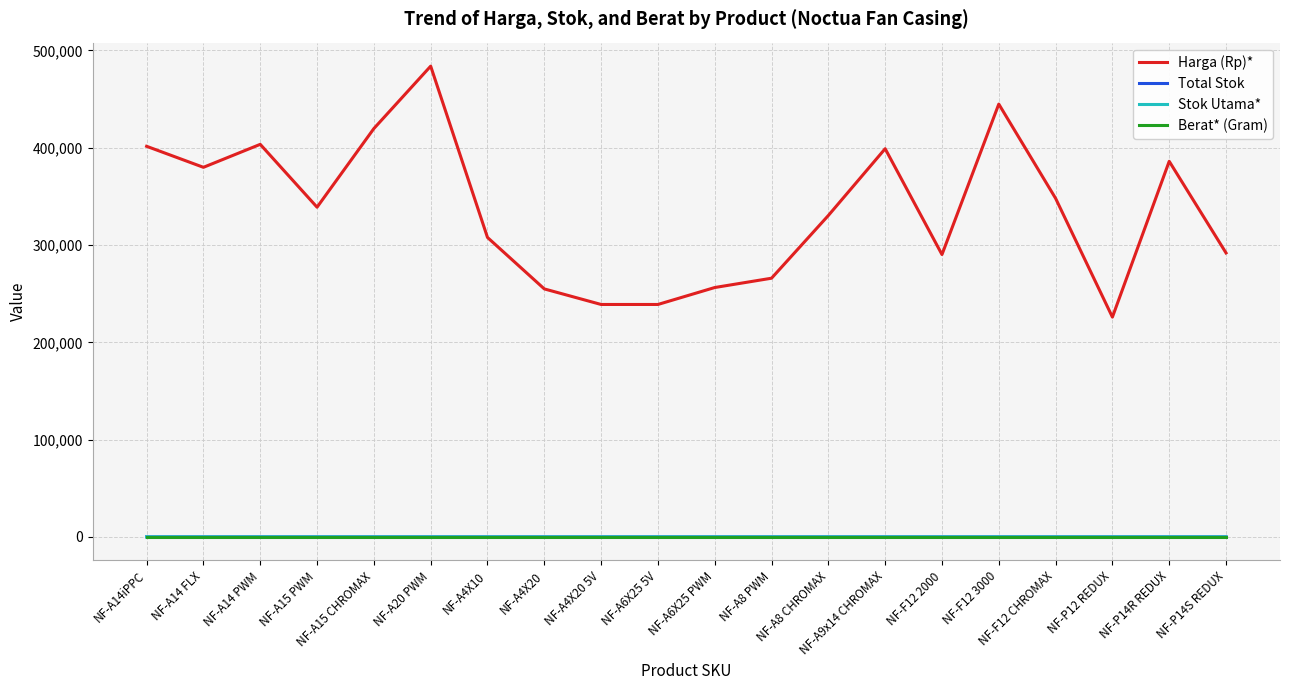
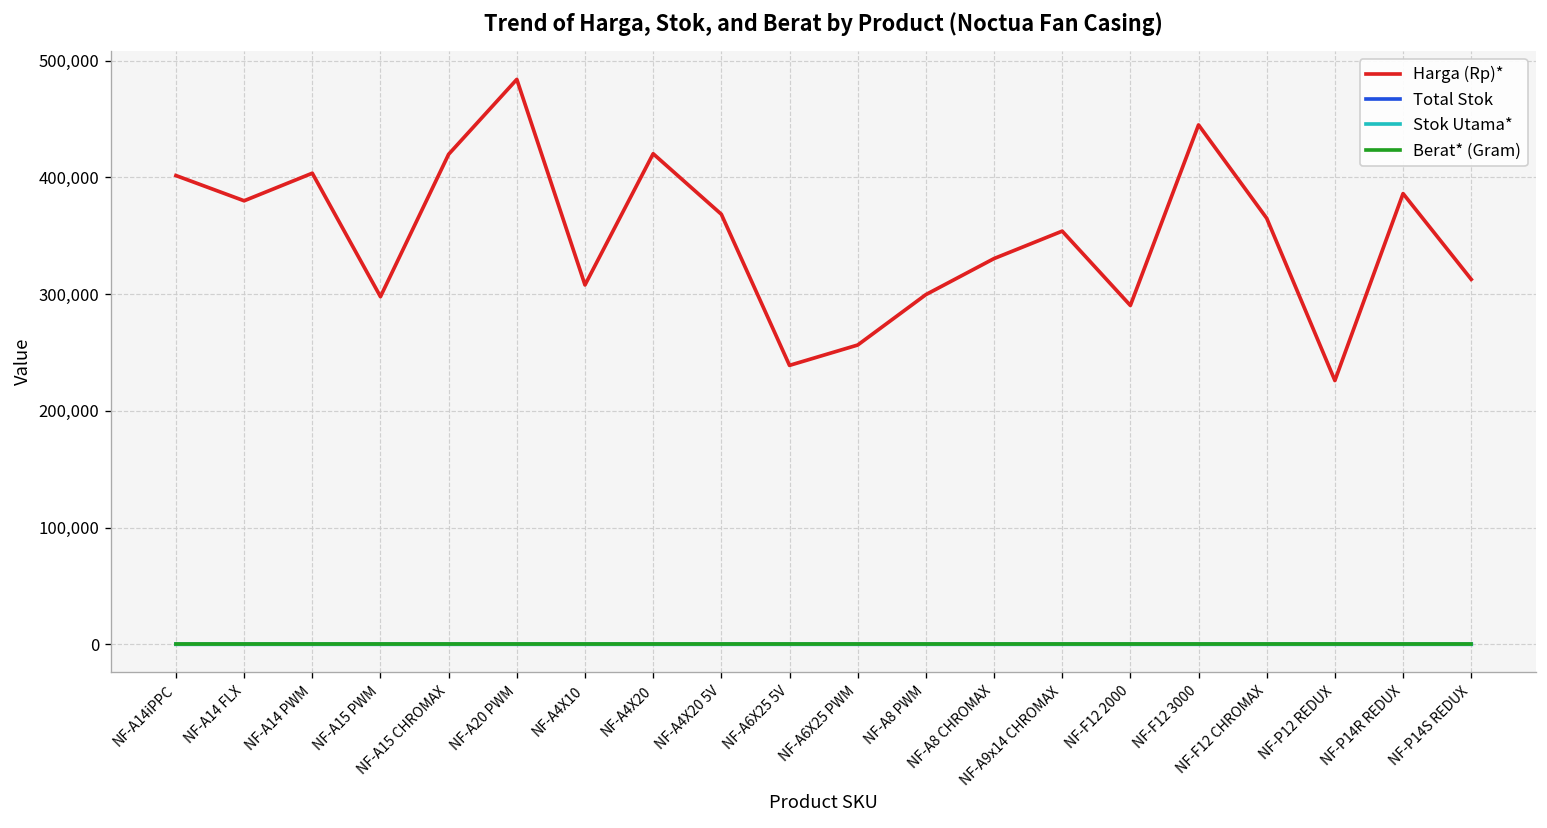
  {
    "Harga (Rp)*": {
      "NF-A14iPPC": "400,000",
      "NF-A14 FLX": "380,000",
      "NF-A14 PWM": "400,000",
-     "NF-A15 PWM": "340,000",
+     "NF-A15 PWM": "300,000",
      "NF-A15 CHROMAX": "420,000",
      "NF-A20 PWM": "480,000",
      "NF-A4X10": "310,000",
-     "NF-A4X20": "250,000",
-     "NF-A4X20 5V": "240,000",
+     "NF-A4X20": "420,000",
+     "NF-A4X20 5V": "370,000",
      "NF-A6X25 5V": "240,000",
      "NF-A6X25 PWM": "260,000",
-     "NF-A8 PWM": "270,000",
+     "NF-A8 PWM": "300,000",
      "NF-A8 CHROMAX": "330,000",
-     "NF-A9x14 CHROMAX": "400,000",
+     "NF-A9x14 CHROMAX": "350,000",
      "NF-F12 2000": "290,000",
      "NF-F12 3000": "440,000",
-     "NF-F12 CHROMAX": "350,000",
+     "NF-F12 CHROMAX": "360,000",
      "NF-P12 REDUX": "230,000",
      "NF-P14R REDUX": "390,000",
-     "NF-P14S REDUX": "290,000"
+     "NF-P14S REDUX": "310,000"
    },
    "Berat* (Gram)": {
      "NF-A14iPPC": "0",
      "NF-A14 FLX": "0",
      "NF-A14 PWM": "0",
      "NF-A15 PWM": "0",
      "NF-A15 CHROMAX": "0",
      "NF-A20 PWM": "0",
      "NF-A4X10": "0",
      "NF-A4X20": "0",
      "NF-A4X20 5V": "0",
      "NF-A6X25 5V": "0",
      "NF-A6X25 PWM": "0",
      "NF-A8 PWM": "0",
      "NF-A8 CHROMAX": "0",
      "NF-A9x14 CHROMAX": "0",
      "NF-F12 2000": "0",
      "NF-F12 3000": "0",
      "NF-F12 CHROMAX": "0",
      "NF-P12 REDUX": "0",
      "NF-P14R REDUX": "0",
      "NF-P14S REDUX": "0"
    }
  }
